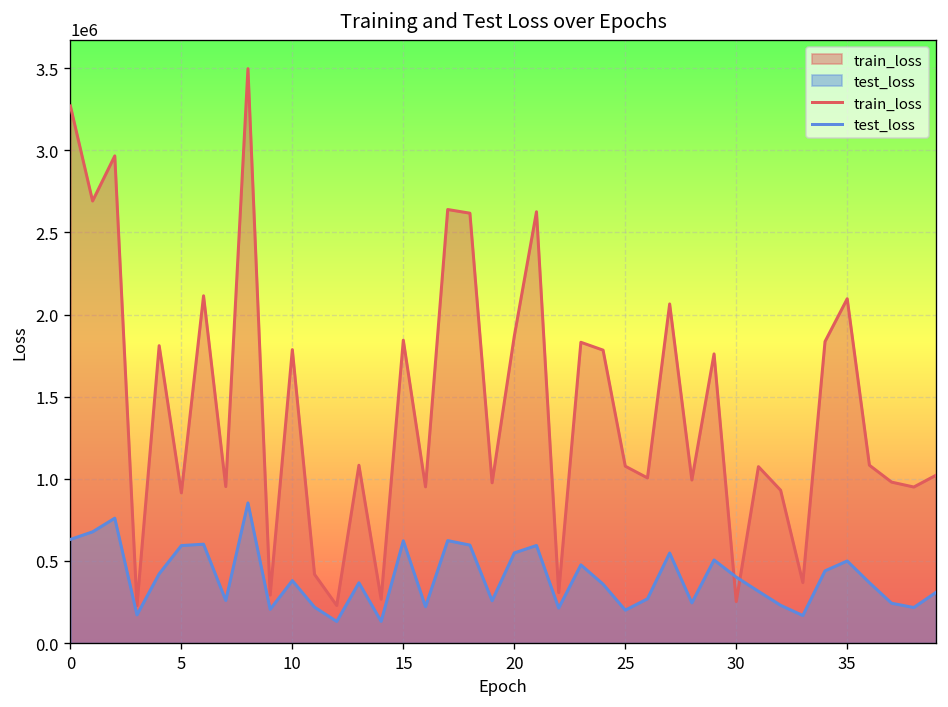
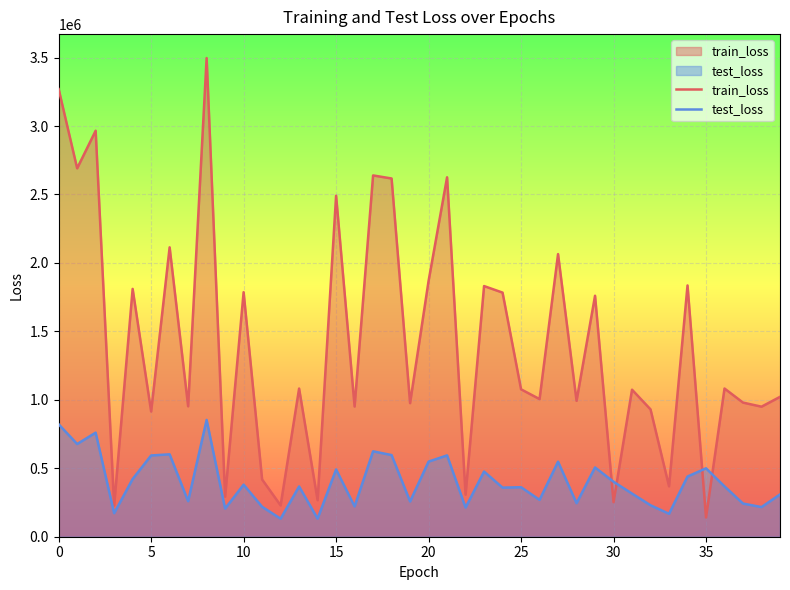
  {
    "train_loss": {
      "0": 3270000,
      "5": 910000,
      "10": 1790000,
-     "15": 1840000,
+     "15": 2490000,
      "20": 1870000,
      "25": 1080000,
      "30": 250000,
-     "35": 2100000
+     "35": 140000
    },
    "test_loss": {
-     "0": 630000,
+     "0": 820000,
      "5": 590000,
      "10": 380000,
-     "15": 620000,
+     "15": 490000,
      "20": 550000,
-     "25": 200000,
+     "25": 360000,
      "30": 400000,
      "35": 500000
    }
  }
